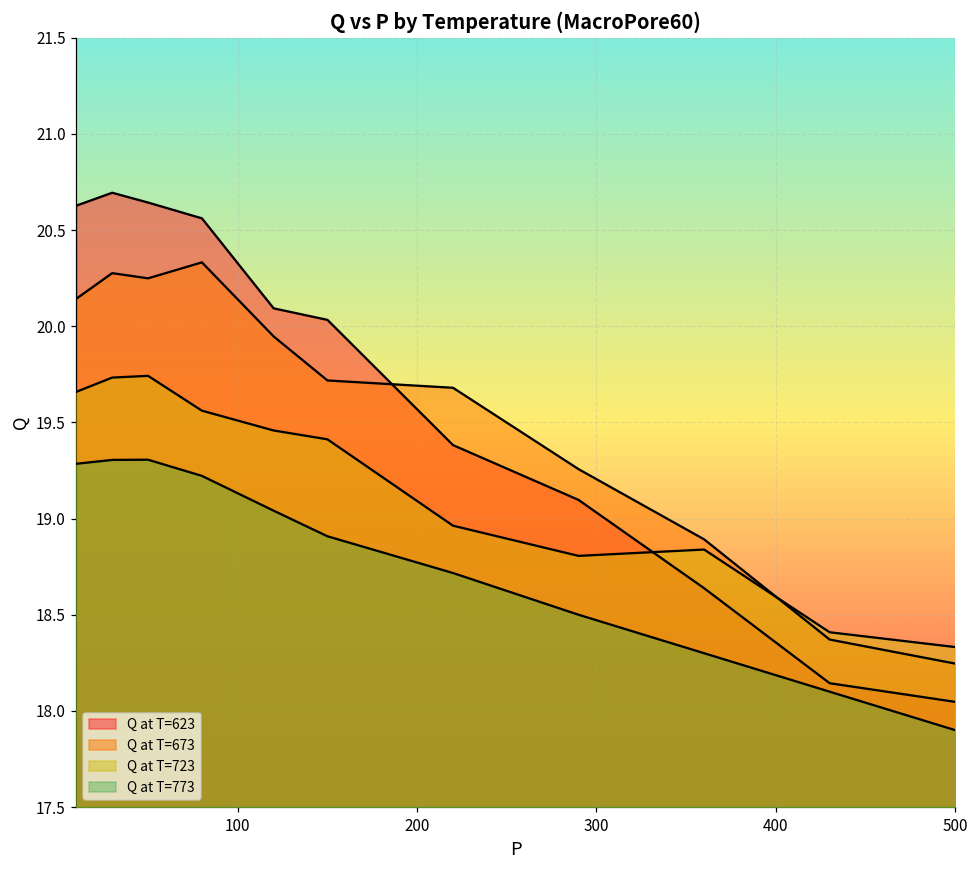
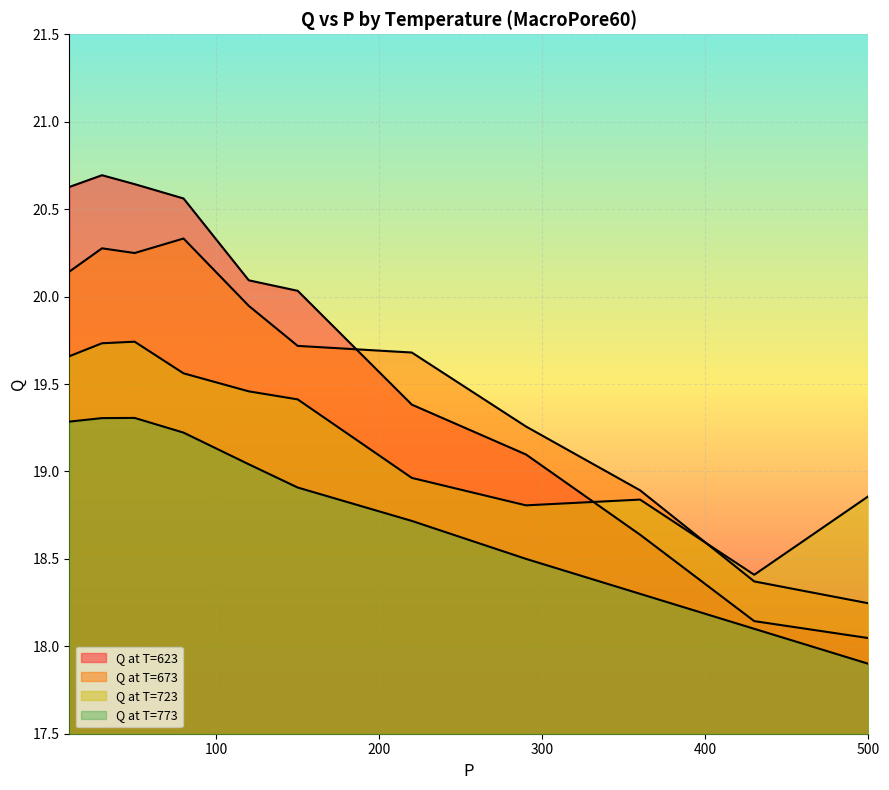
  {
    "Q at T=623": {
      "500": 18.05
    },
    "Q at T=673": {
      "500": 18.25
    },
    "Q at T=723": {
-     "500": 18.33
+     "500": 18.86
    },
    "Q at T=773": {
      "500": 17.90
    }
  }
